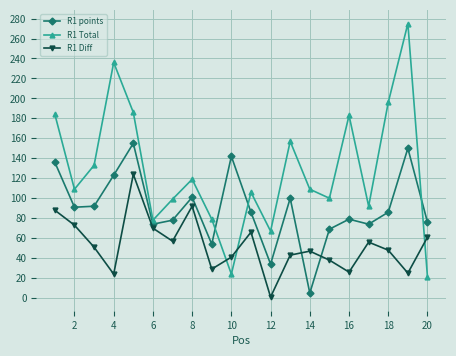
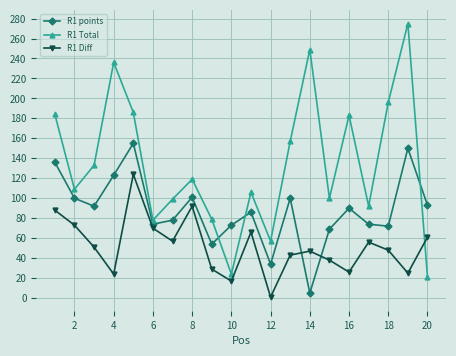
  {
    "R1 points": {
-     "2": 90,
+     "2": 100,
      "4": 120,
      "6": 70,
      "8": 100,
-     "10": 140,
+     "10": 70,
      "12": 30,
      "14": 10,
-     "16": 80,
-     "18": 90,
-     "20": 80
+     "16": 90,
+     "18": 70,
+     "20": 90
    },
    "R1 Total": {
      "2": 110,
      "4": 240,
      "6": 80,
      "8": 120,
      "10": 20,
-     "12": 70,
-     "14": 110,
+     "12": 60,
+     "14": 250,
      "16": 180,
      "18": 200,
      "20": 20
    },
    "R1 Diff": {
      "2": 70,
      "4": 20,
      "6": 70,
      "8": 90,
-     "10": 40,
+     "10": 20,
      "12": 0,
      "14": 50,
      "16": 30,
      "18": 50,
      "20": 60
    }
  }
